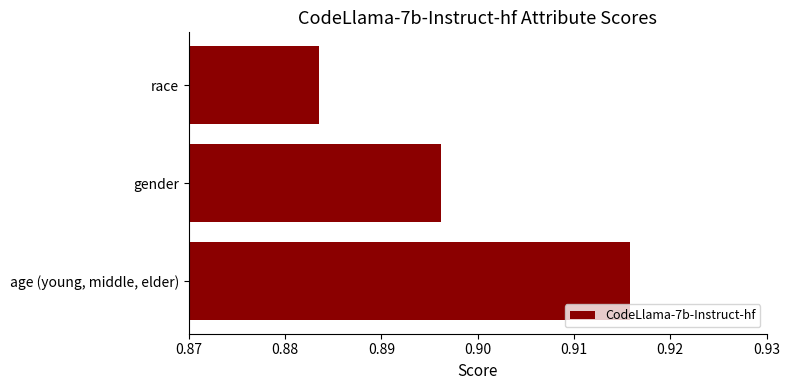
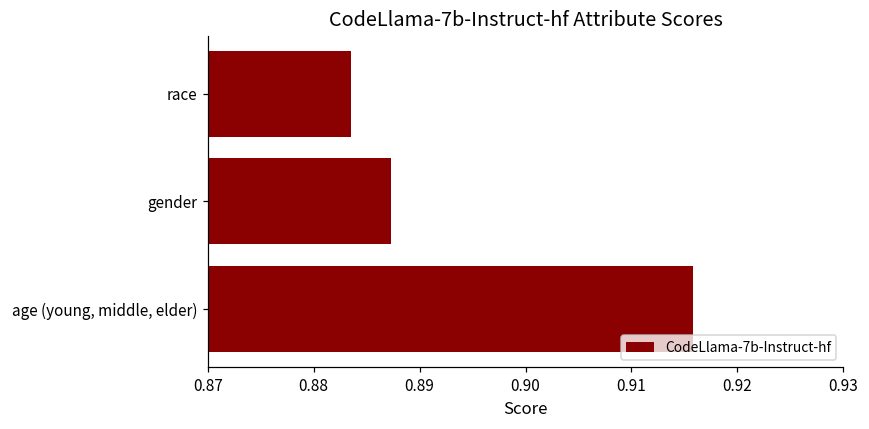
  {
    "race": 0.884,
-   "gender": 0.896,
+   "gender": 0.887,
    "age (young, middle, elder)": 0.916
  }
